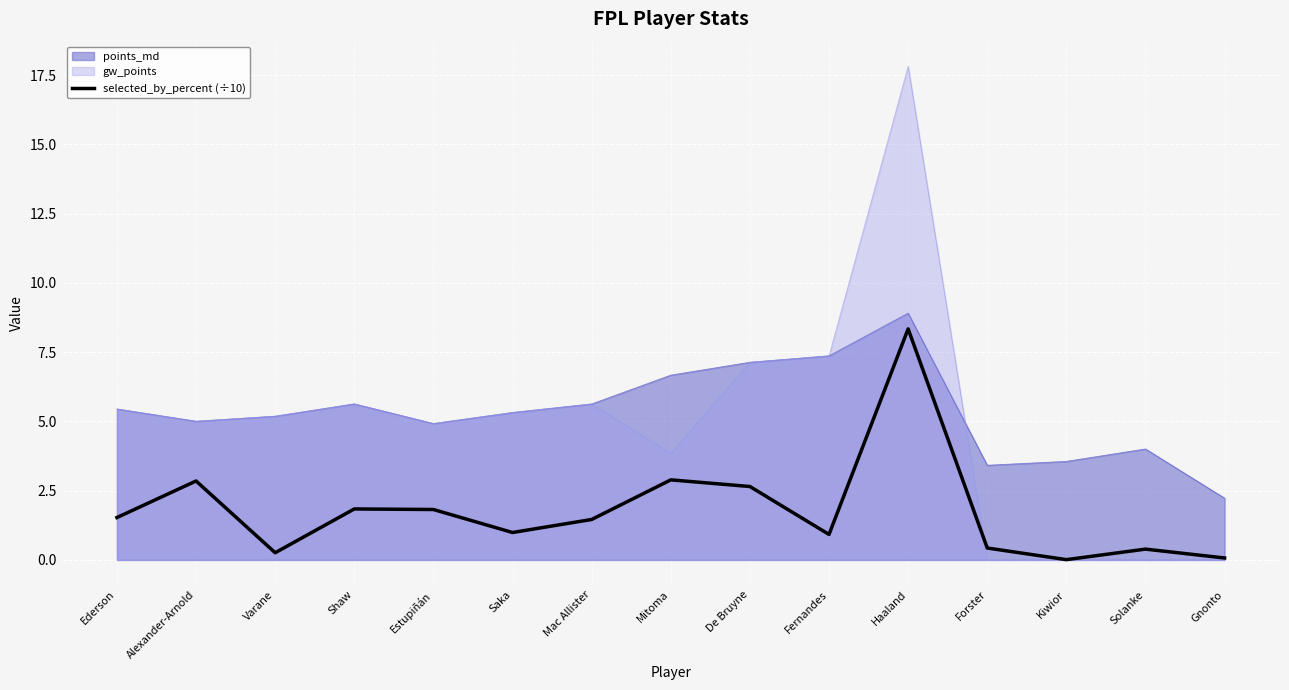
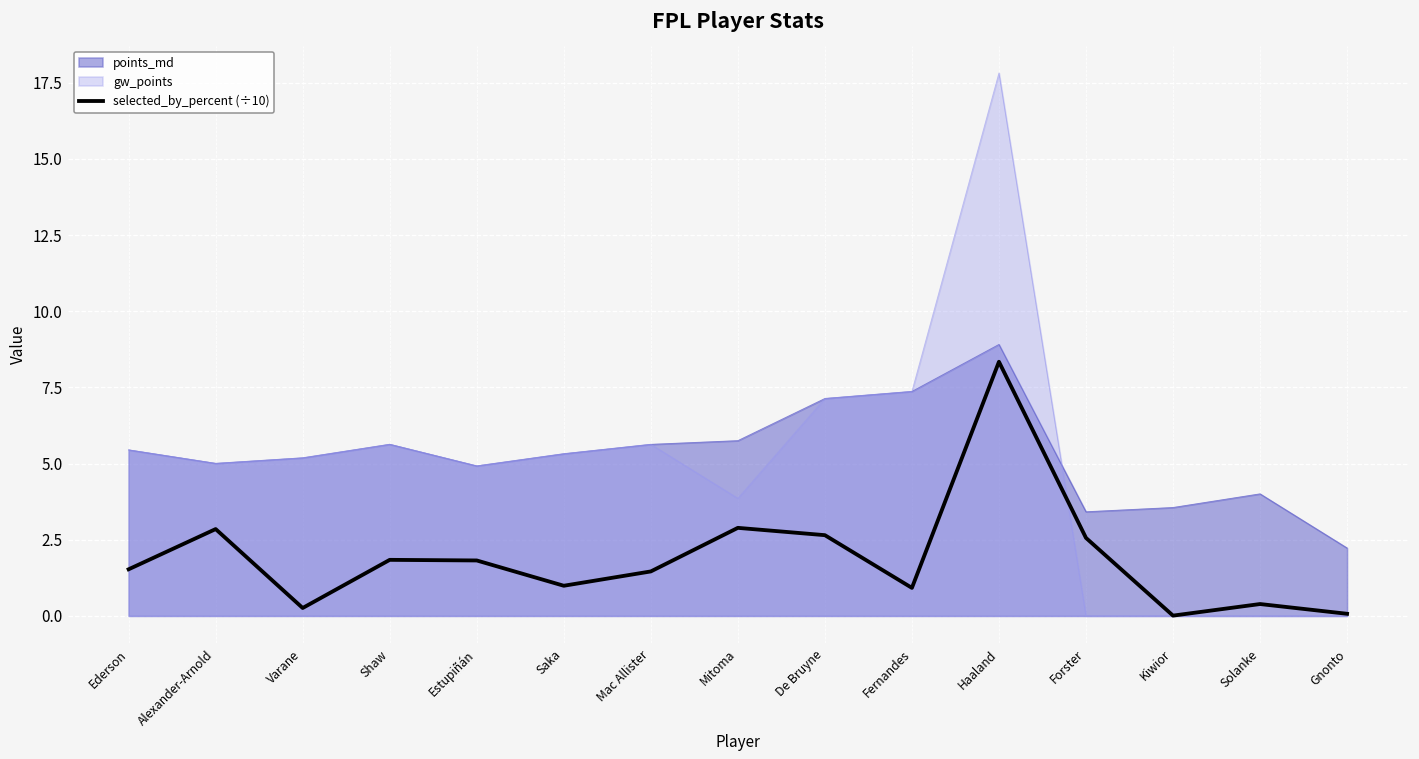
  {
    "points_md": {
-     "Mitoma": 6.7,
+     "Mitoma": 5.8,
      "Haaland": 8.9,
      "Forster": 3.4,
      "Kiwior": 3.6,
      "Solanke": 4.0,
      "Gnonto": 2.2
    },
    "gw_points": {
      "Mitoma": 3.9,
      "Haaland": 17.8,
      "Forster": 0.0,
      "Solanke": 0.0
    },
    "selected_by_percent (÷10)": {
      "Ederson": 1.5,
      "Alexander-Arnold": 2.9,
      "Varane": 0.3,
      "Shaw": 1.8,
      "Estupiñán": 1.8,
      "Saka": 1.0,
      "Mac Allister": 1.5,
      "Mitoma": 2.9,
      "De Bruyne": 2.7,
      "Fernandes": 0.9,
      "Haaland": 8.3,
-     "Forster": 0.4,
+     "Forster": 2.6,
      "Solanke": 0.4
    }
  }
